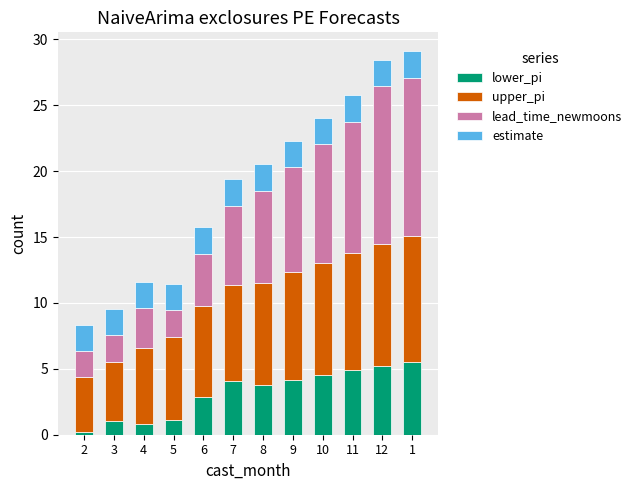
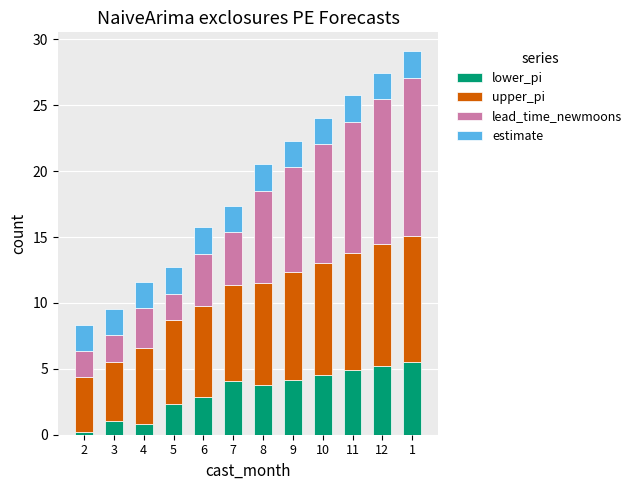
  {
    "lower_pi": {
      "3": 1.1,
      "4": 0.8,
-     "5": 1.1,
+     "5": 2.4,
      "6": 2.9,
      "7": 4.0,
      "8": 3.8,
      "9": 4.2,
      "10": 4.5,
      "11": 4.9,
      "12": 5.2,
      "1": 5.5
    },
    "upper_pi": {
      "2": 4.2,
      "3": 4.5,
      "4": 5.8,
      "5": 6.4,
      "6": 6.9,
      "7": 7.3,
      "8": 7.8,
      "9": 8.2,
      "10": 8.5,
      "11": 8.9,
      "12": 9.2,
      "1": 9.5
    },
    "lead_time_newmoons": {
      "2": 2,
      "3": 2,
      "4": 3,
      "5": 2,
      "6": 4,
-     "7": 6,
+     "7": 4,
      "8": 7,
      "9": 8,
      "10": 9,
      "11": 10,
-     "12": 12,
+     "12": 11,
      "1": 12
    },
    "estimate": {
      "2": 2.0,
      "3": 2.0,
      "4": 2.0,
      "5": 2.0,
      "6": 2.0,
      "7": 2.0,
      "8": 2.0,
      "9": 2.0,
      "10": 2.0,
      "11": 2.0,
      "12": 2.0,
      "1": 2.0
    }
  }
